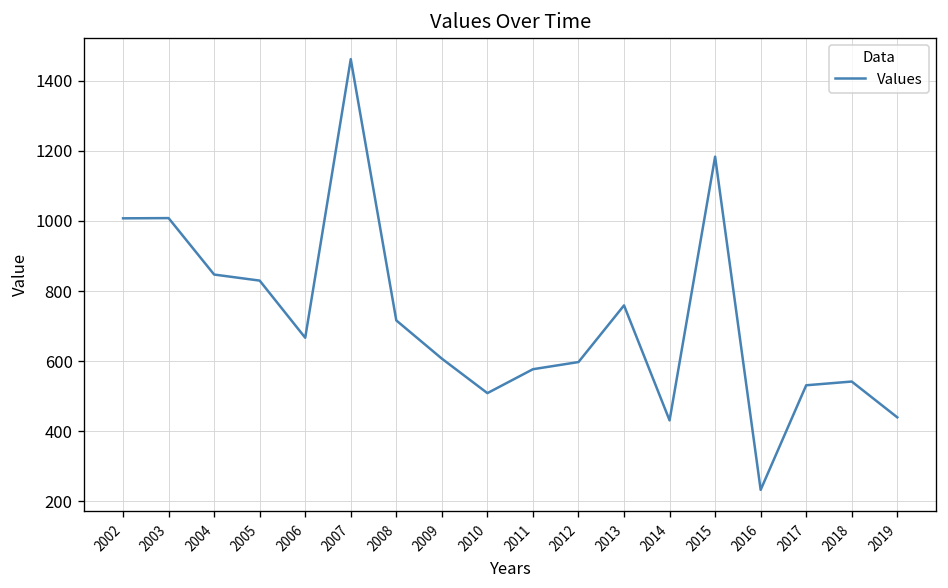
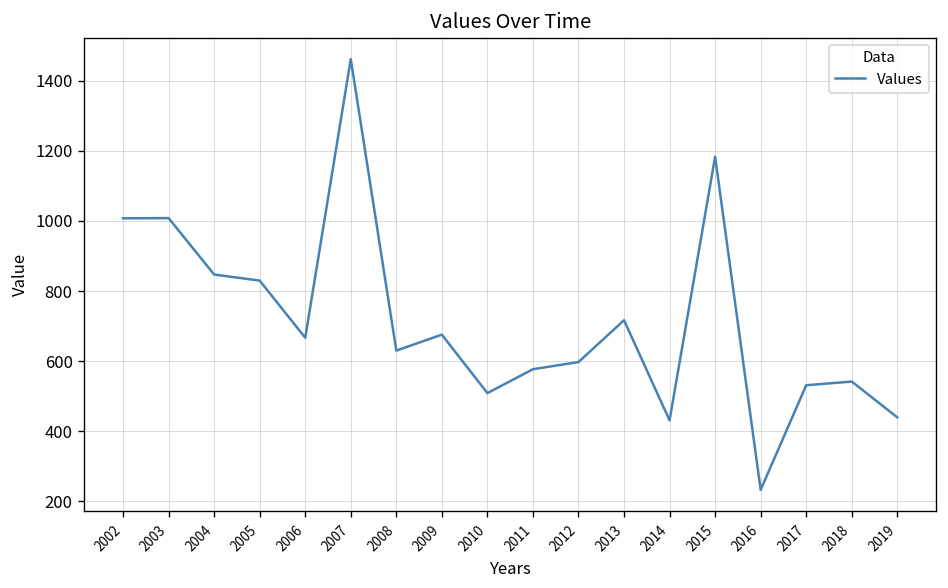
  {
    "2002": 1010,
    "2003": 1010,
    "2004": 850,
    "2005": 830,
    "2006": 670,
    "2007": 1460,
-   "2008": 720,
-   "2009": 610,
+   "2008": 630,
+   "2009": 680,
    "2010": 510,
    "2011": 580,
    "2012": 600,
-   "2013": 760,
+   "2013": 720,
    "2014": 430,
    "2015": 1180,
    "2016": 230,
    "2017": 530,
    "2018": 540,
    "2019": 440
  }
